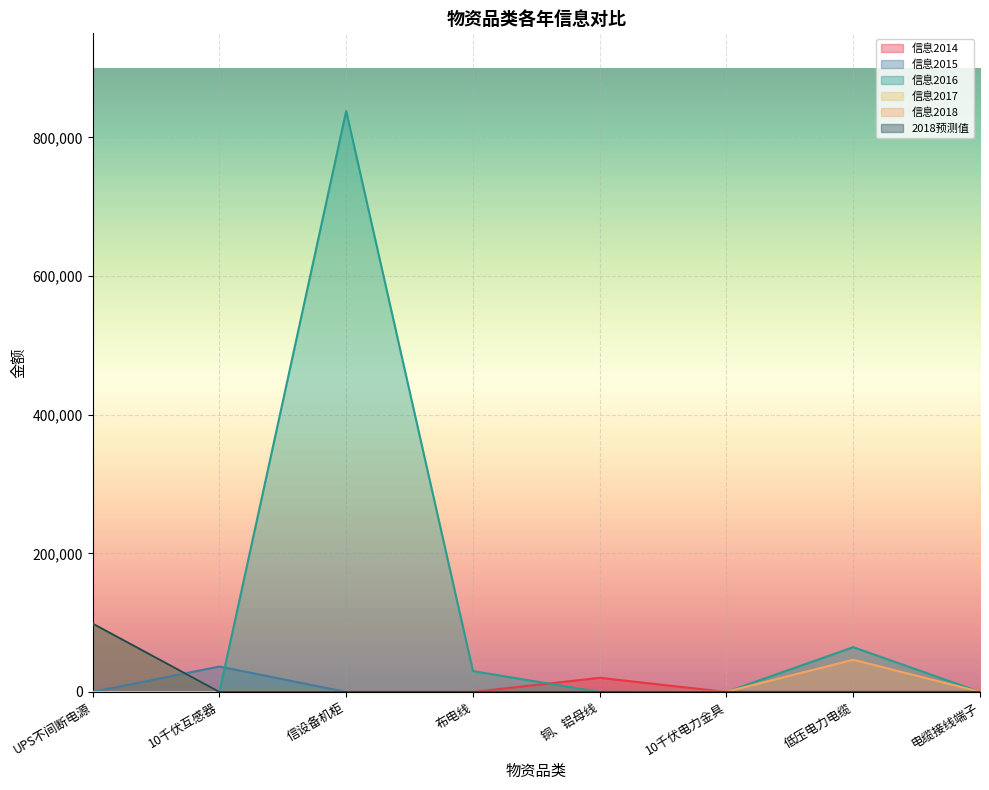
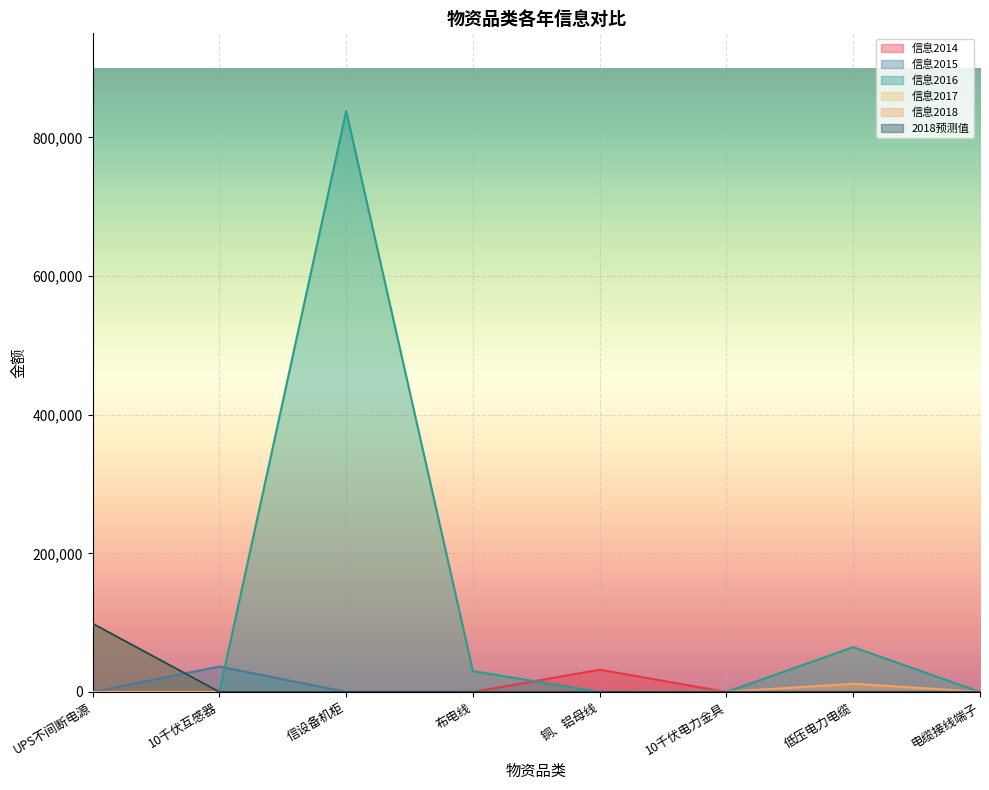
  {
    "信息2014": {
-     "铜、铝母线": "20,000"
+     "铜、铝母线": "30,000"
    },
    "信息2018": {
-     "低压电力电缆": "50,000"
+     "低压电力电缆": "10,000"
    }
  }
